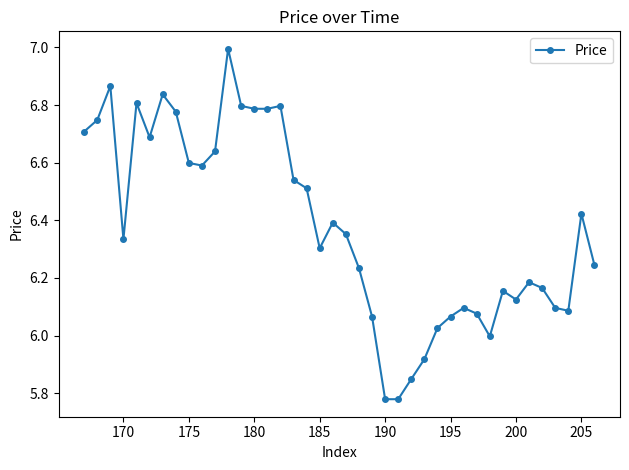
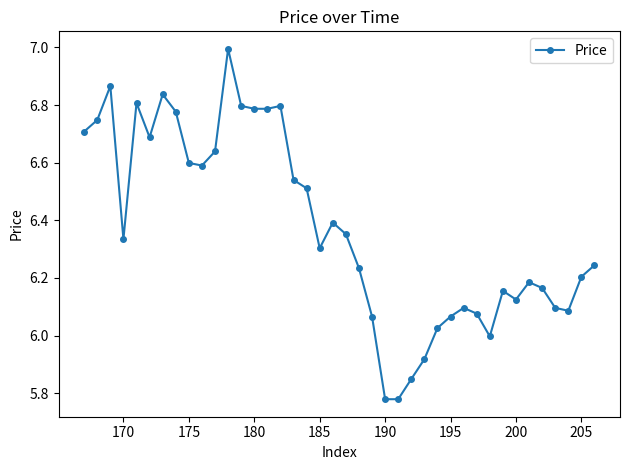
  {
    "170": 6.33,
    "175": 6.60,
    "180": 6.79,
    "185": 6.30,
    "190": 5.78,
    "195": 6.07,
    "200": 6.13,
-   "205": 6.42
+   "205": 6.20
  }
